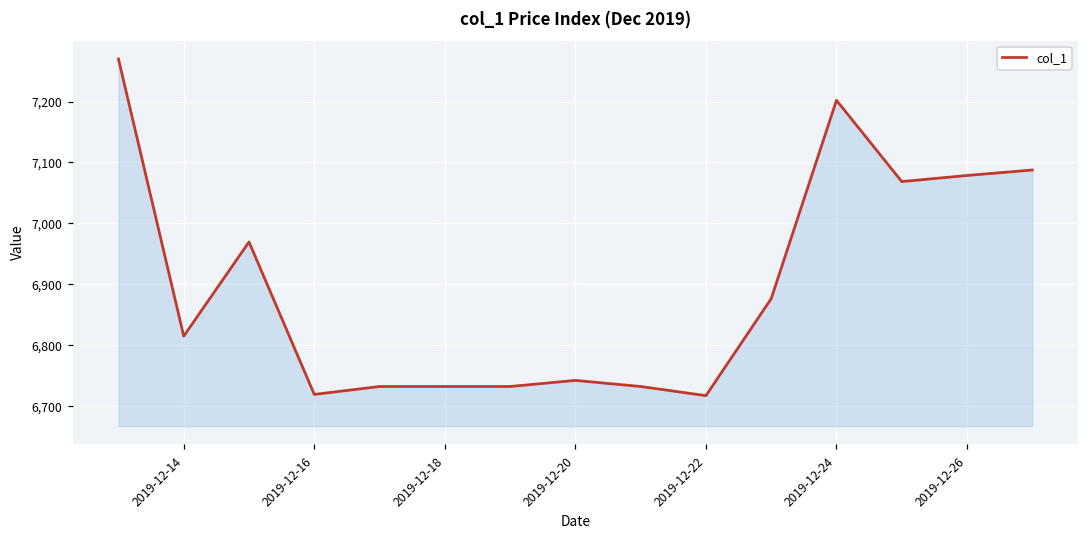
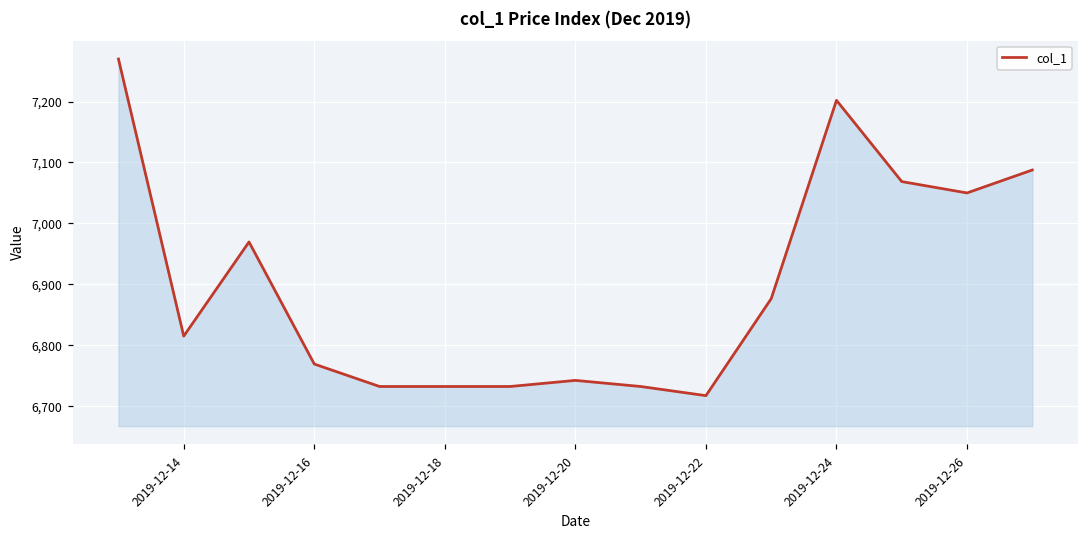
  {
    "2019-12-14": "6,820",
-   "2019-12-16": "6,720",
+   "2019-12-16": "6,770",
    "2019-12-18": "6,730",
    "2019-12-20": "6,740",
    "2019-12-22": "6,720",
    "2019-12-24": "7,200",
-   "2019-12-26": "7,080"
+   "2019-12-26": "7,050"
  }
